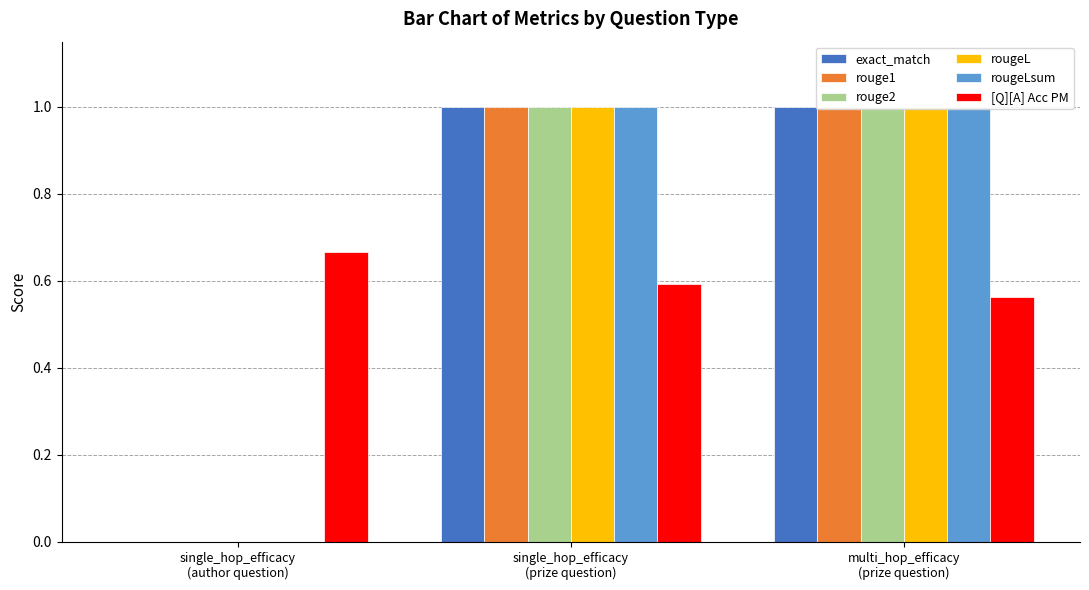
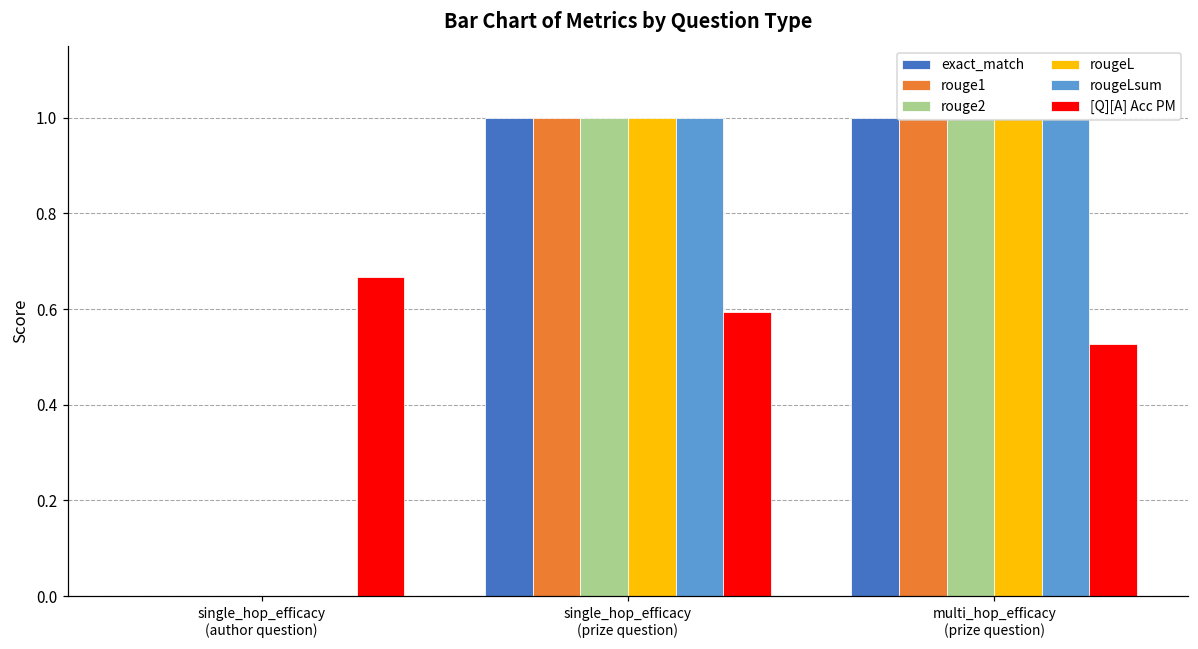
  {
    "rouge1": {
      "single_hop_efficacy (author question)": 0.00,
      "single_hop_efficacy (prize question)": 1.00
    },
    "rouge2": {
      "single_hop_efficacy (author question)": 0.00,
      "single_hop_efficacy (prize question)": 1.00
    },
    "rougeL": {
      "single_hop_efficacy (author question)": 0.00,
      "single_hop_efficacy (prize question)": 1.00
    },
    "[Q][A] Acc PM": {
      "single_hop_efficacy (author question)": 0.67,
      "single_hop_efficacy (prize question)": 0.59,
-     "multi_hop_efficacy (prize question)": 0.56
+     "multi_hop_efficacy (prize question)": 0.53
    }
  }
